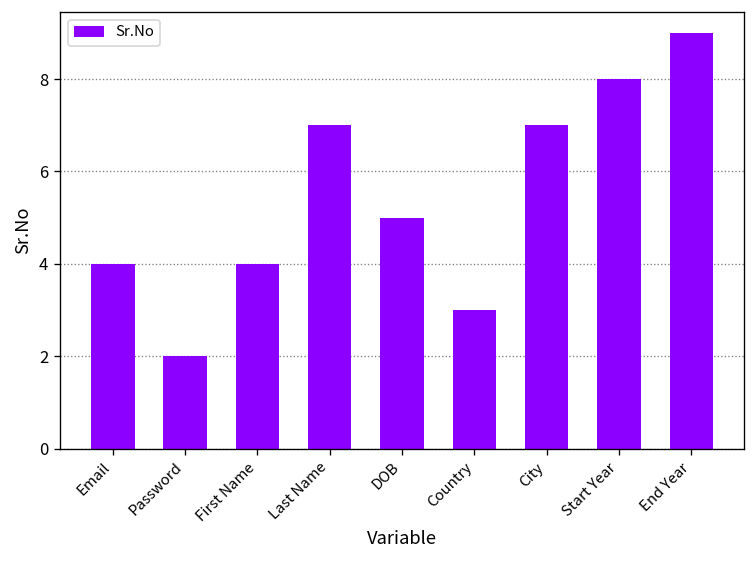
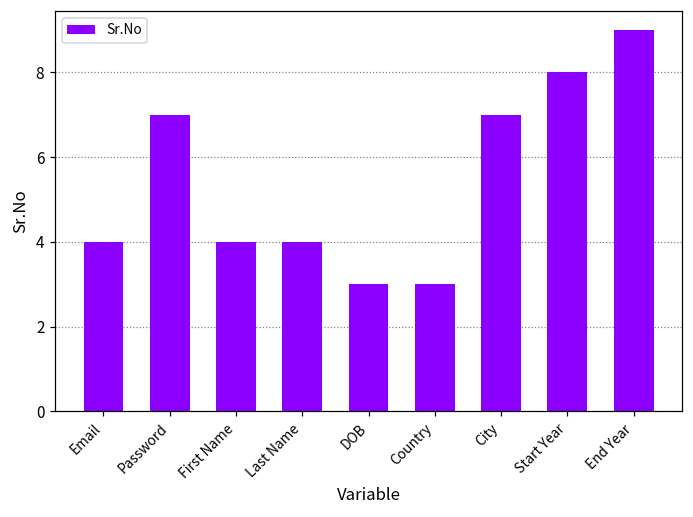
  {
    "Email": 4,
-   "Password": 2,
+   "Password": 7,
    "First Name": 4,
-   "Last Name": 7,
-   "DOB": 5,
+   "Last Name": 4,
+   "DOB": 3,
    "Country": 3,
    "City": 7,
    "Start Year": 8,
    "End Year": 9
  }
